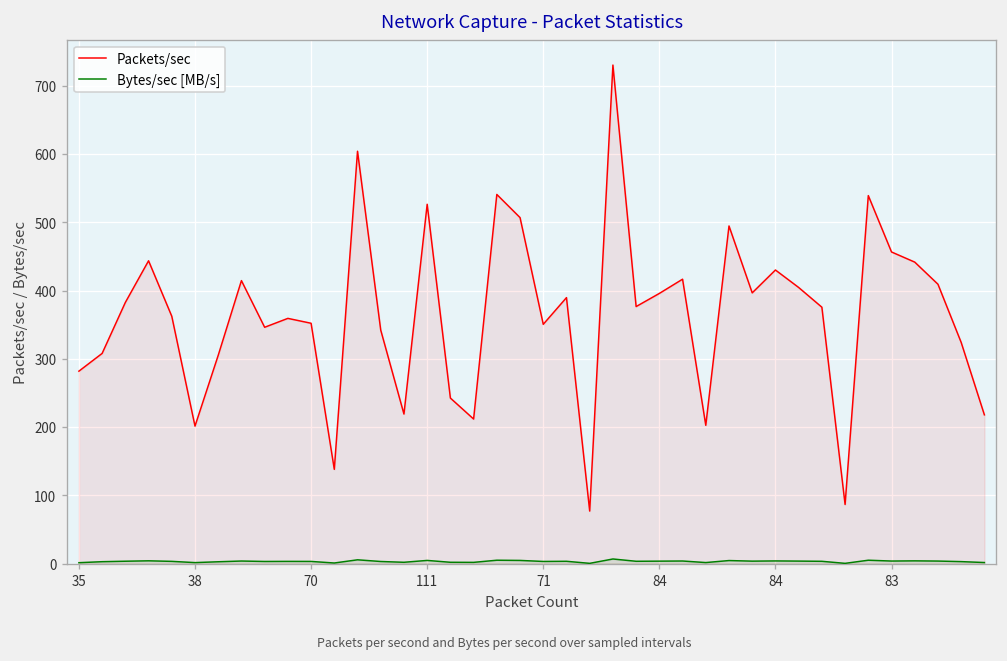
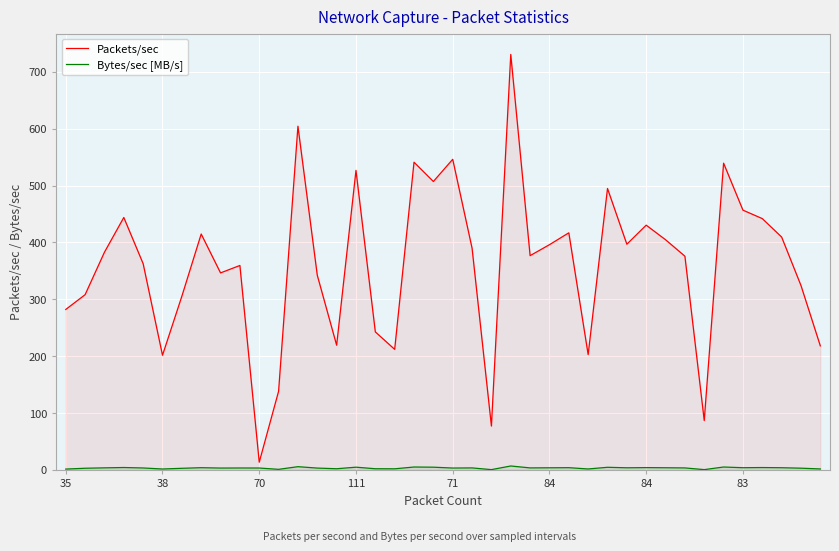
  {
    "Packets/sec": {
      "35": 280,
-     "70": 350,
+     "70": 10,
      "111": 530,
-     "71": 350,
+     "71": 550,
      "83": 460
    },
    "Bytes/sec [MB/s]": {
      "35": 0,
      "70": 0,
      "111": 0,
      "71": 0,
      "83": 0
    }
  }
